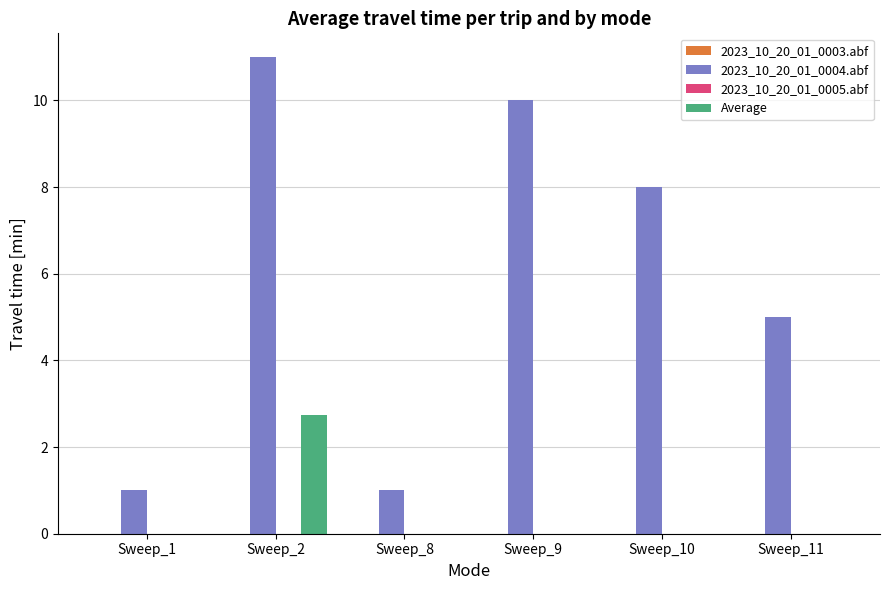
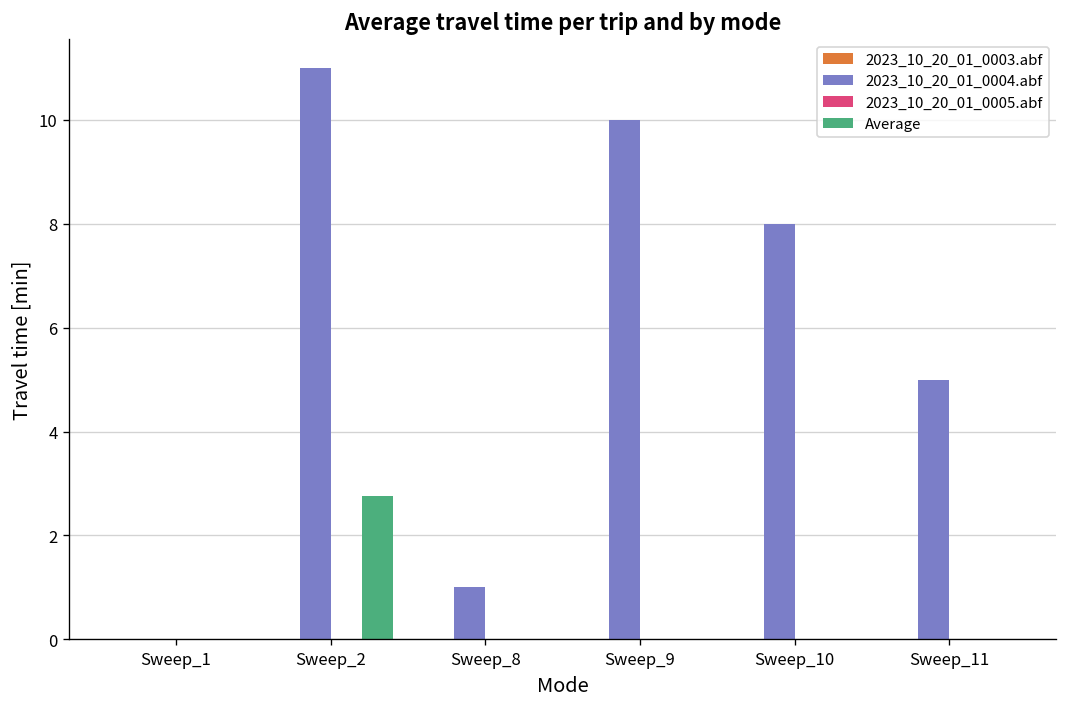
  {
    "2023_10_20_01_0003.abf": {
      "Sweep_1": 0,
      "Sweep_2": 0,
      "Sweep_8": 0,
      "Sweep_9": 0,
      "Sweep_10": 0,
      "Sweep_11": 0
    },
    "2023_10_20_01_0004.abf": {
-     "Sweep_1": 1,
+     "Sweep_1": 0,
      "Sweep_2": 11,
      "Sweep_8": 1,
      "Sweep_9": 10,
      "Sweep_10": 8,
      "Sweep_11": 5
    },
    "2023_10_20_01_0005.abf": {
      "Sweep_1": 0,
      "Sweep_2": 0,
      "Sweep_8": 0,
      "Sweep_9": 0,
      "Sweep_10": 0,
      "Sweep_11": 0
    },
    "Average": {
      "Sweep_1": 0,
      "Sweep_2": 2.8,
      "Sweep_8": 0,
      "Sweep_9": 0,
      "Sweep_10": 0,
      "Sweep_11": 0
    }
  }
